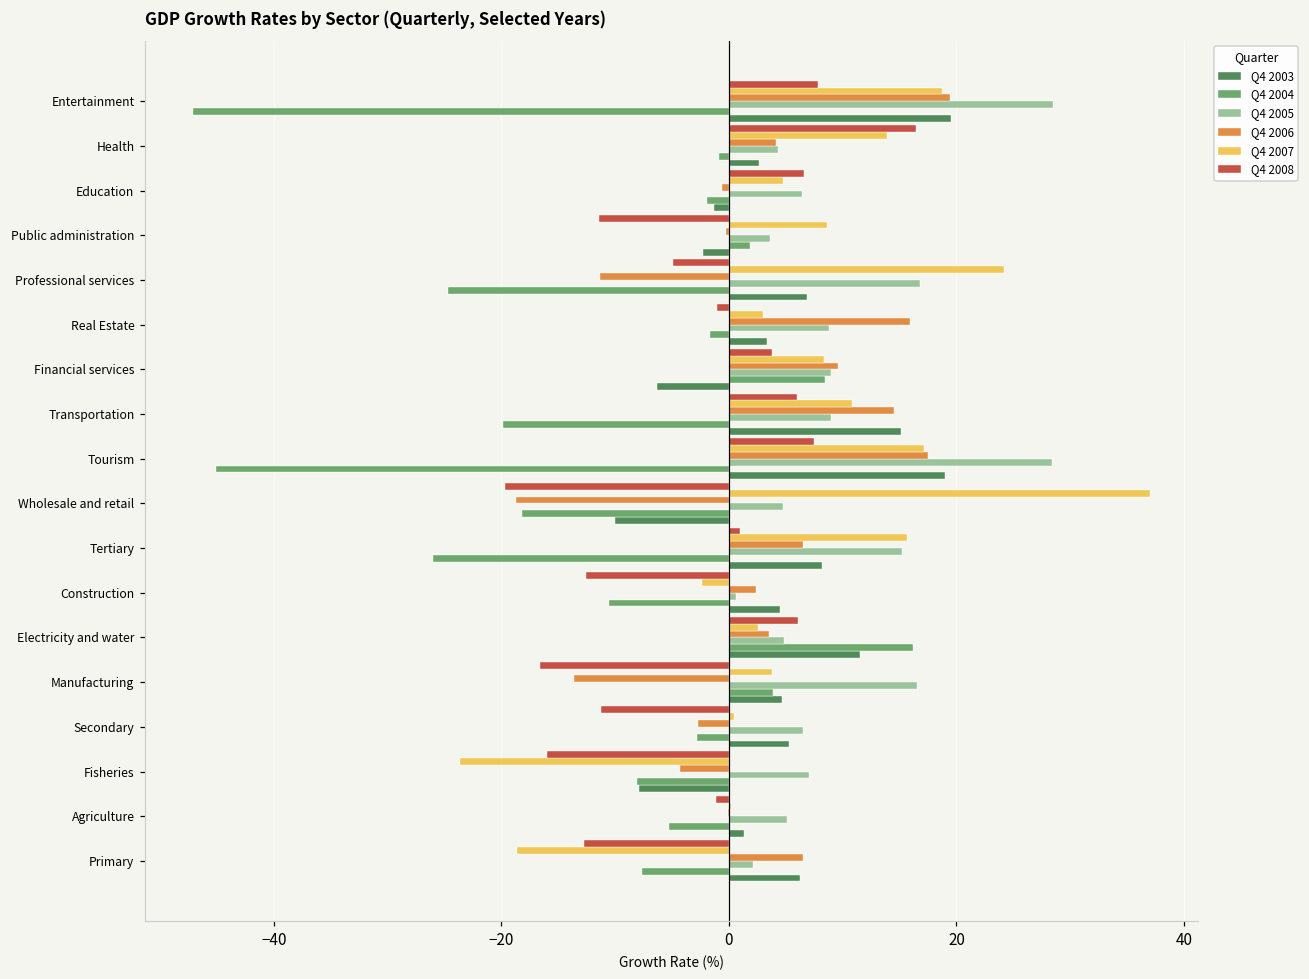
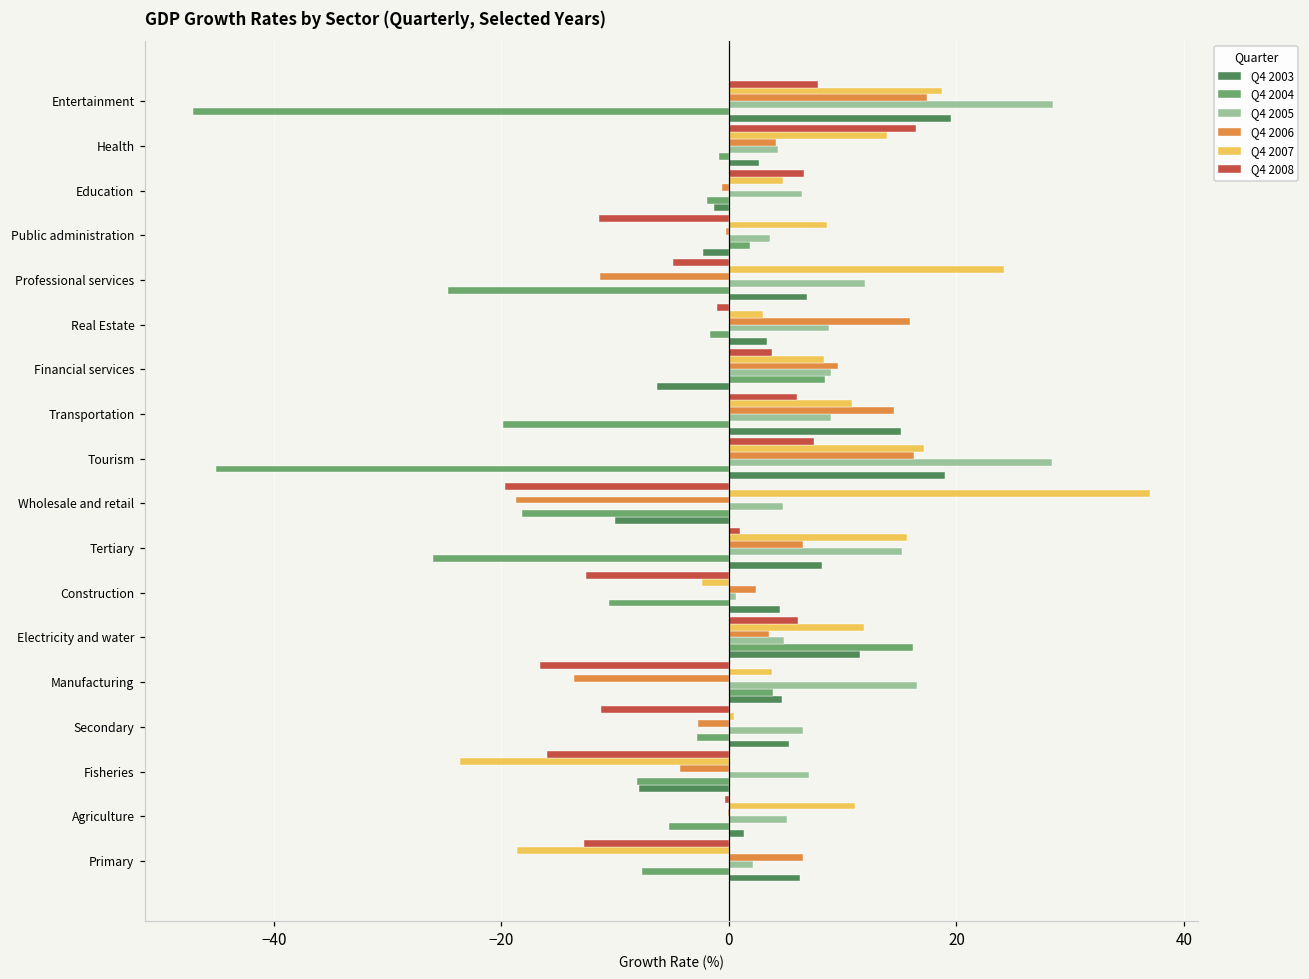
  {
    "Q4 2005": {
      "Entertainment": 28.5,
      "Health": 4.3,
      "Education": 6.4,
      "Public administration": 3.6,
-     "Professional services": 16.8,
+     "Professional services": 11.9,
      "Real Estate": 8.8,
      "Financial services": 8.9,
      "Transportation": 9.0,
      "Tourism": 28.4,
      "Wholesale and retail": 4.8,
      "Tertiary": 15.2,
      "Construction": 0.6,
      "Electricity and water": 4.9,
      "Manufacturing": 16.6,
      "Secondary": 6.6,
      "Fisheries": 7.1,
      "Agriculture": 5.1,
      "Primary": 2.1
    },
    "Q4 2006": {
-     "Entertainment": 19.5,
+     "Entertainment": 17.4,
      "Health": 4.1,
      "Education": -0.6,
      "Professional services": -11.3,
      "Real Estate": 15.9,
      "Financial services": 9.6,
      "Transportation": 14.5,
-     "Tourism": 17.5,
+     "Tourism": 16.3,
      "Wholesale and retail": -18.7,
      "Tertiary": 6.5,
      "Construction": 2.4,
      "Electricity and water": 3.6,
      "Manufacturing": -13.6,
      "Secondary": -2.7,
      "Fisheries": -4.3,
      "Primary": 6.5
    },
    "Q4 2007": {
      "Entertainment": 18.8,
      "Health": 13.9,
      "Education": 4.8,
      "Public administration": 8.6,
      "Professional services": 24.2,
      "Real Estate": 3.0,
      "Financial services": 8.3,
      "Transportation": 10.8,
      "Tourism": 17.2,
      "Wholesale and retail": 37.0,
      "Tertiary": 15.7,
      "Construction": -2.3,
-     "Electricity and water": 2.6,
+     "Electricity and water": 11.9,
      "Manufacturing": 3.8,
      "Secondary": 0.4,
      "Fisheries": -23.7,
-     "Agriculture": 0.2,
+     "Agriculture": 11.1,
      "Primary": -18.6
    },
    "Q4 2008": {
      "Entertainment": 7.8,
      "Health": 16.5,
      "Education": 6.6,
      "Public administration": -11.4,
      "Professional services": -4.9,
      "Real Estate": -1.0,
      "Financial services": 3.8,
      "Transportation": 6.0,
      "Tourism": 7.5,
      "Wholesale and retail": -19.7,
      "Tertiary": 1.0,
      "Construction": -12.5,
      "Electricity and water": 6.1,
      "Manufacturing": -16.6,
      "Secondary": -11.3,
      "Fisheries": -16.0,
-     "Agriculture": -1.2,
+     "Agriculture": -0.4,
      "Primary": -12.7
    }
  }
